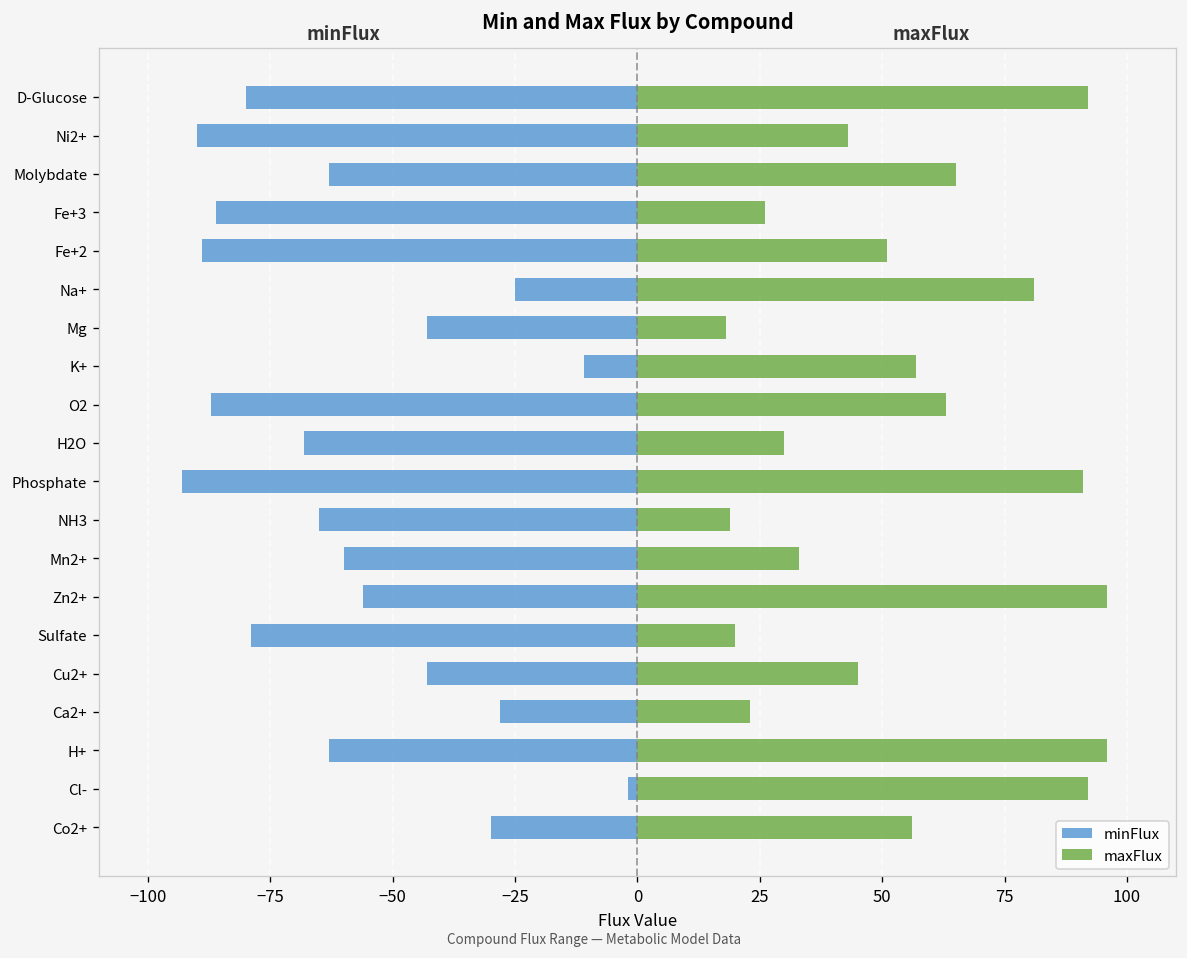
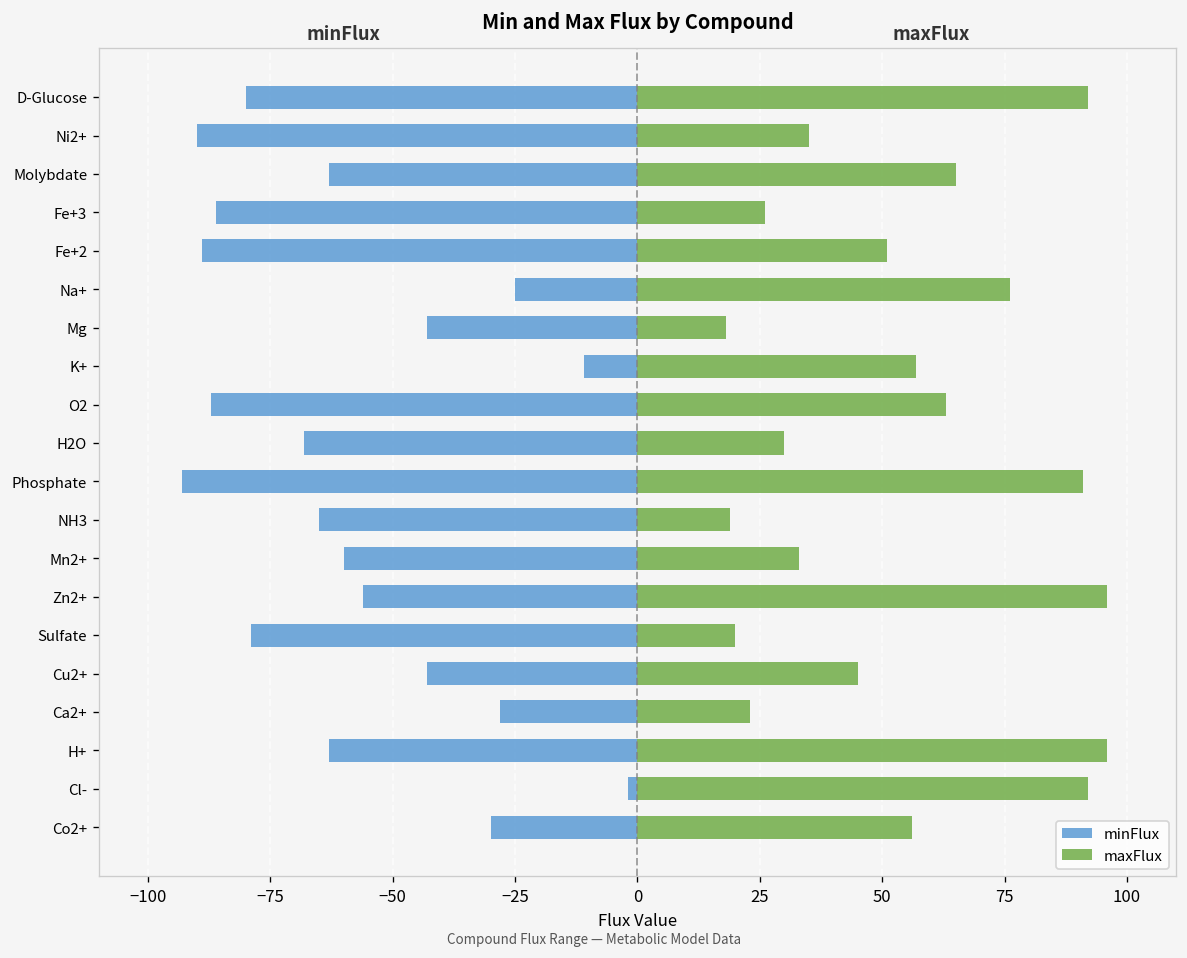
  {
    "minFlux": {
      "D-Glucose": -80,
      "Ni2+": -90,
      "Molybdate": -63,
      "Fe+3": -86,
      "Fe+2": -89,
      "Na+": -25,
      "Mg": -43,
      "K+": -11,
      "O2": -87,
      "H2O": -68,
      "Phosphate": -93,
      "NH3": -65,
      "Mn2+": -60,
      "Zn2+": -56,
      "Sulfate": -79,
      "Cu2+": -43,
      "Ca2+": -28,
      "H+": -63,
      "Cl-": -2,
      "Co2+": -30
    },
    "maxFlux": {
      "D-Glucose": 92,
-     "Ni2+": 43,
+     "Ni2+": 35,
      "Molybdate": 65,
      "Fe+3": 26,
      "Fe+2": 51,
-     "Na+": 81,
+     "Na+": 76,
      "Mg": 18,
      "K+": 57,
      "O2": 63,
      "H2O": 30,
      "Phosphate": 91,
      "NH3": 19,
      "Mn2+": 33,
      "Zn2+": 96,
      "Sulfate": 20,
      "Cu2+": 45,
      "Ca2+": 23,
      "H+": 96,
      "Cl-": 92,
      "Co2+": 56
    }
  }
